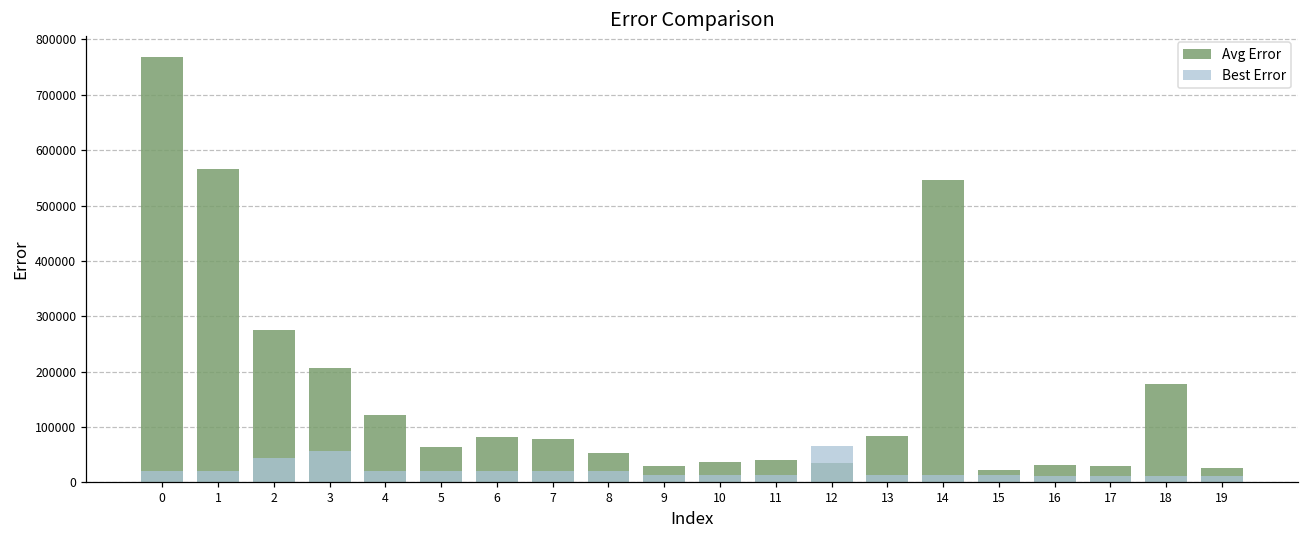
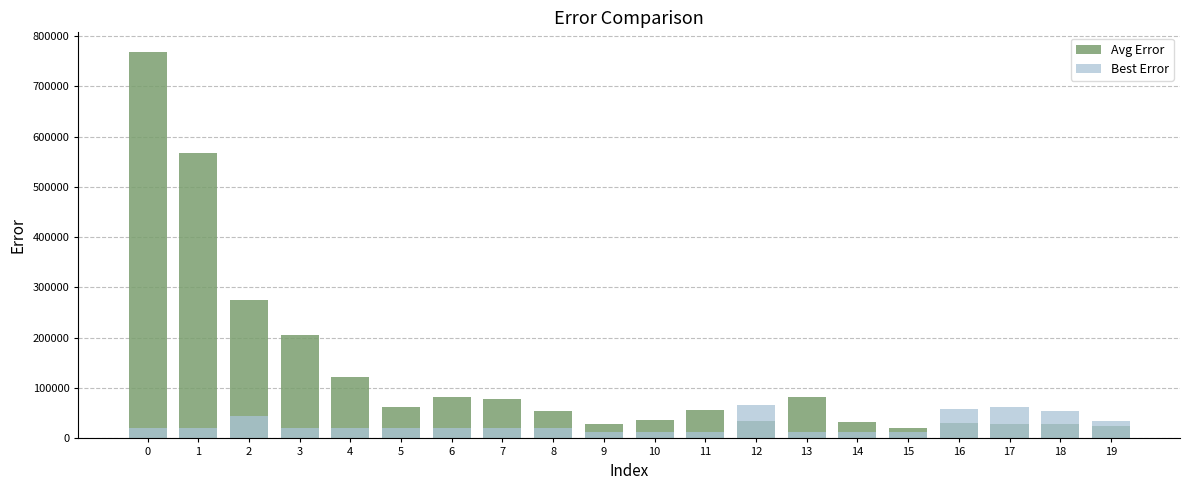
  {
    "Avg Error": {
      "0": 770000,
      "1": 570000,
      "2": 270000,
      "3": 210000,
      "4": 120000,
      "5": 60000,
      "6": 80000,
      "7": 80000,
      "8": 50000,
      "9": 30000,
      "10": 40000,
-     "11": 40000,
+     "11": 60000,
      "13": 80000,
-     "14": 550000,
+     "14": 30000,
      "15": 20000,
-     "18": 180000
+     "18": 30000
    },
    "Best Error": {
-     "3": 60000,
+     "3": 20000,
      "12": 70000,
-     "16": 10000,
-     "17": 10000,
-     "18": 10000,
-     "19": 10000
+     "16": 60000,
+     "17": 60000,
+     "18": 60000,
+     "19": 40000
    }
  }
